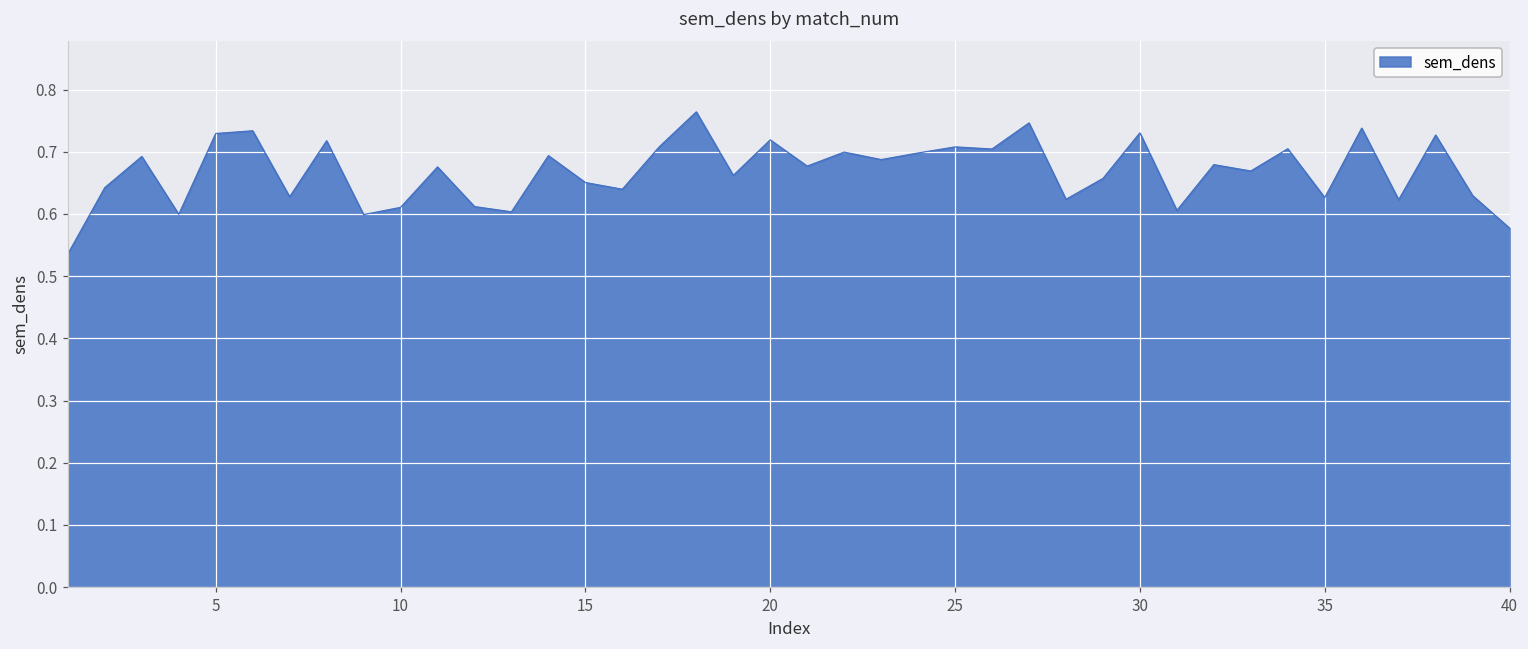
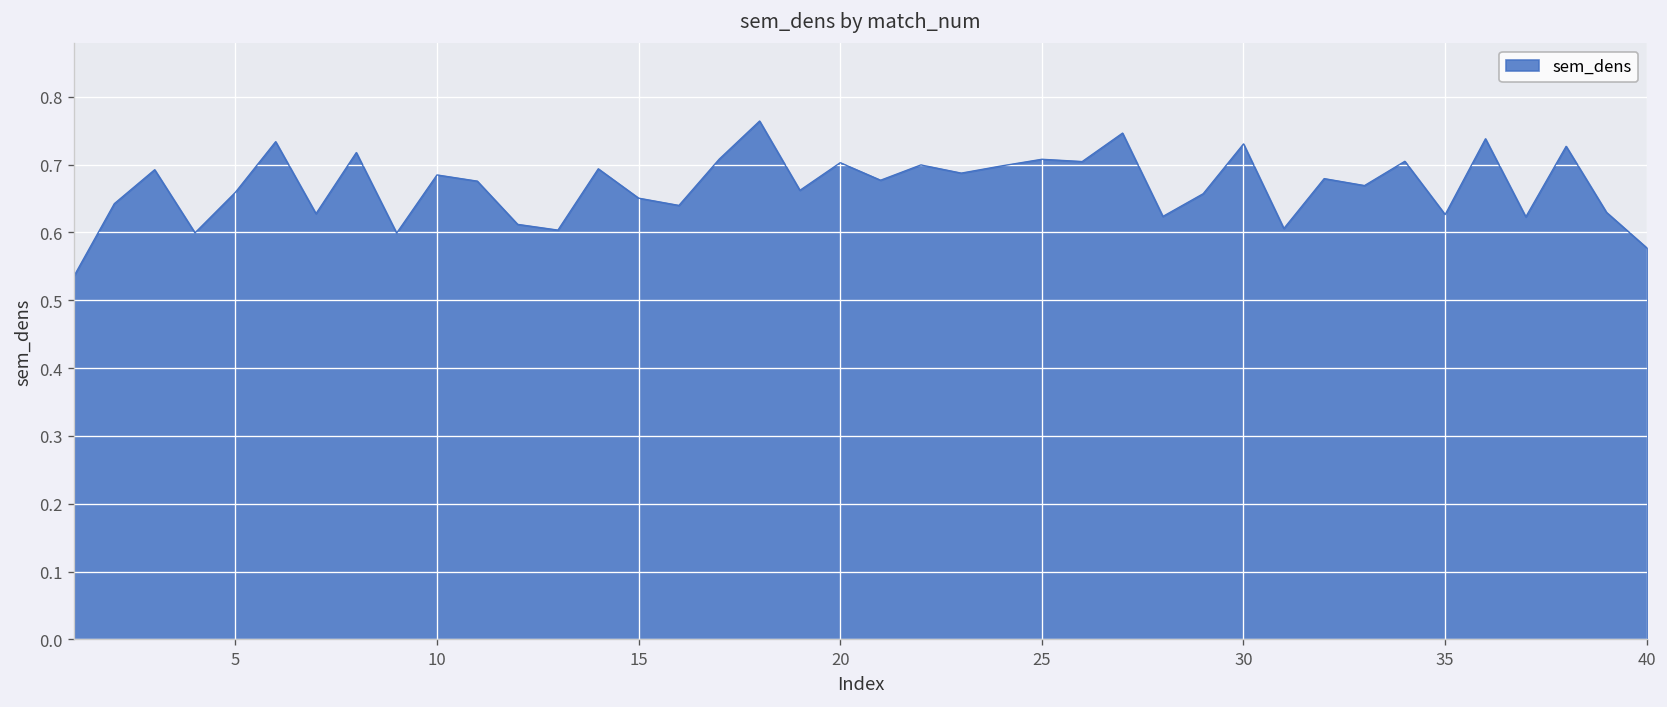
  {
-   "5": 0.73,
-   "10": 0.61,
+   "5": 0.66,
+   "10": 0.68,
    "15": 0.65,
-   "20": 0.72,
+   "20": 0.70,
    "25": 0.71,
    "30": 0.73,
    "35": 0.63,
    "40": 0.58
  }
